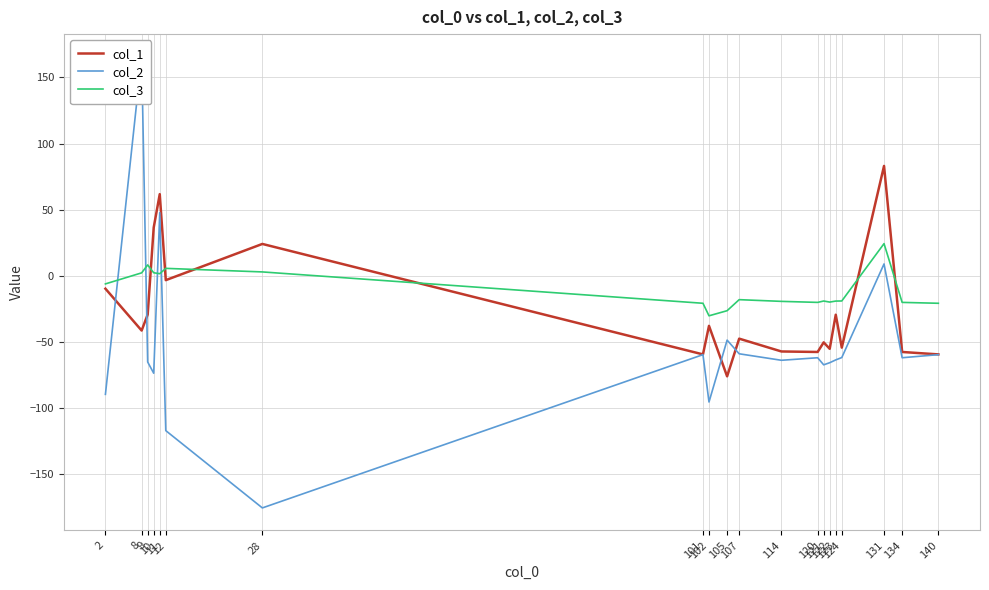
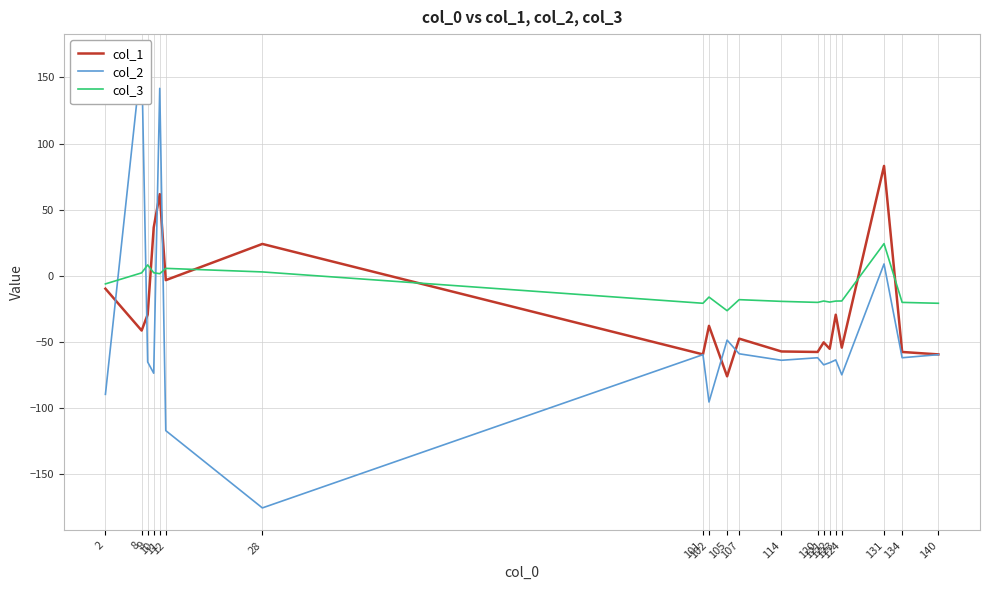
  {
    "col_1": {
      "2": -10,
      "8": -41,
      "9": -29,
      "10": 36,
      "11": 62,
      "12": -3,
      "28": 24,
      "102": -38,
      "105": -76,
      "107": -48,
      "114": -57,
      "120": -58,
      "121": -50,
      "122": -55,
      "123": -29,
      "124": -54,
      "131": 83,
      "134": -58
    },
    "col_2": {
      "2": -90,
      "9": -65,
      "10": -74,
-     "11": 48,
+     "11": 142,
      "12": -117,
      "28": -176,
      "102": -96,
      "105": -49,
      "107": -59,
      "114": -64,
      "120": -62,
      "121": -67,
      "122": -66,
      "123": -64,
-     "124": -62,
+     "124": -75,
      "131": 9,
      "134": -62
    },
    "col_3": {
      "2": -6,
      "8": 2,
      "9": 8,
      "10": 2,
      "11": 2,
      "12": 6,
      "28": 3,
      "101": -21,
-     "102": -30,
+     "102": -16,
      "105": -26,
      "107": -18,
      "114": -19,
      "120": -20,
      "121": -19,
      "122": -20,
      "123": -19,
      "124": -19,
      "131": 24,
      "134": -20,
      "140": -21
    }
  }
